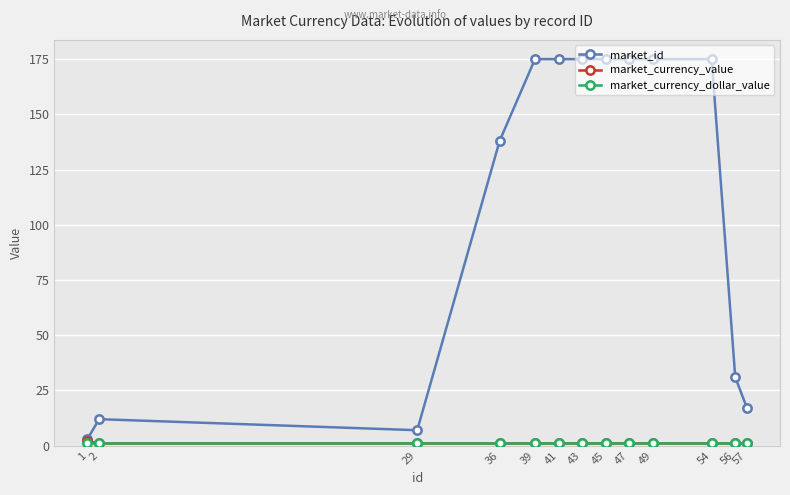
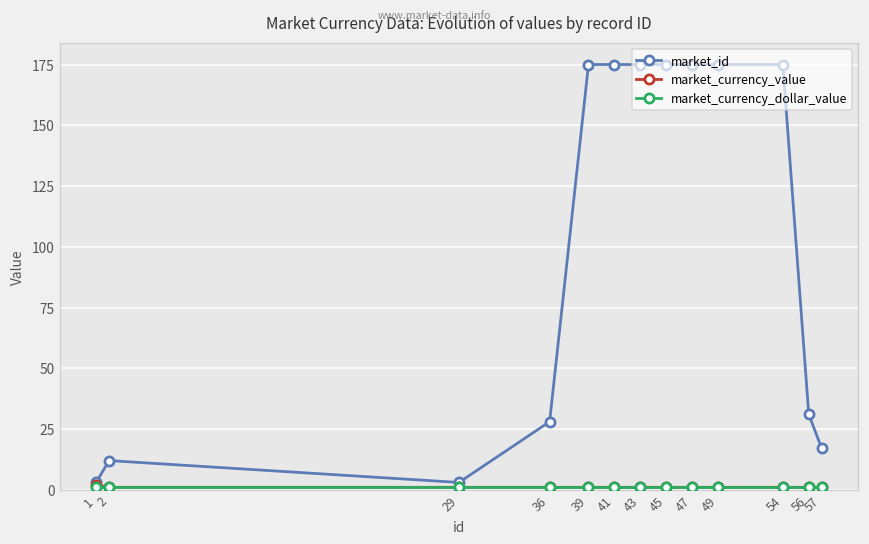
  {
    "market_id": {
      "2": 12,
-     "29": 7,
-     "36": 138,
+     "29": 3,
+     "36": 28,
      "39": 175,
      "41": 175,
      "56": 31,
      "57": 17
    }
  }
